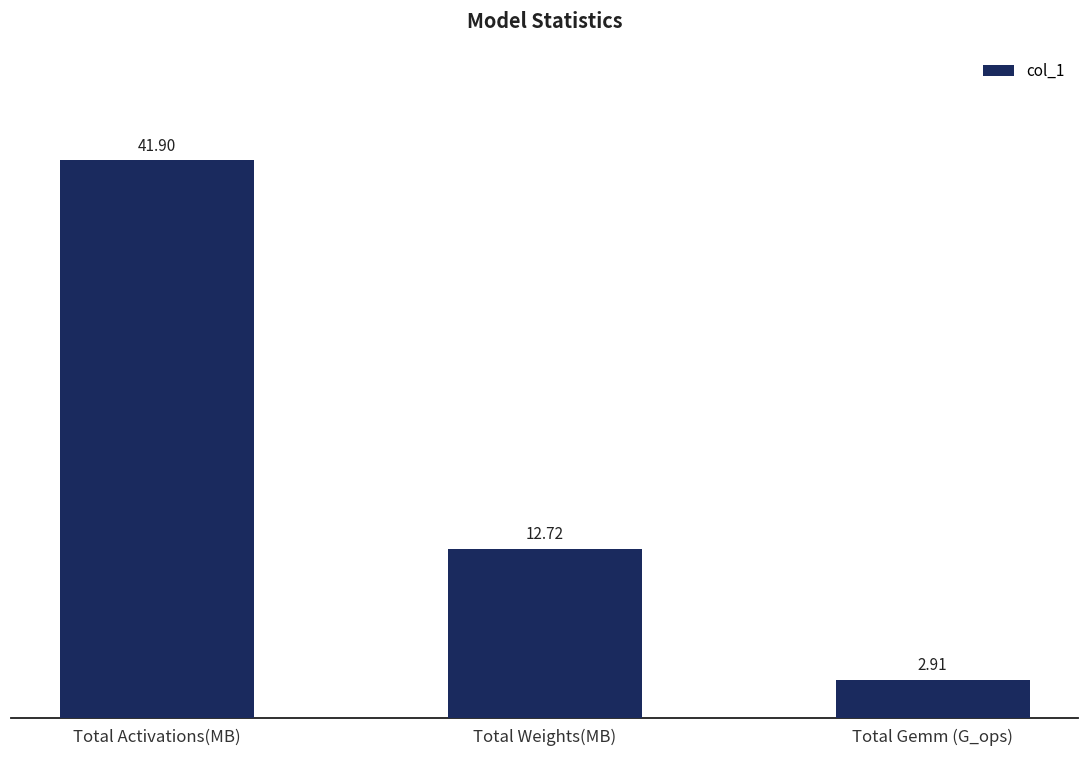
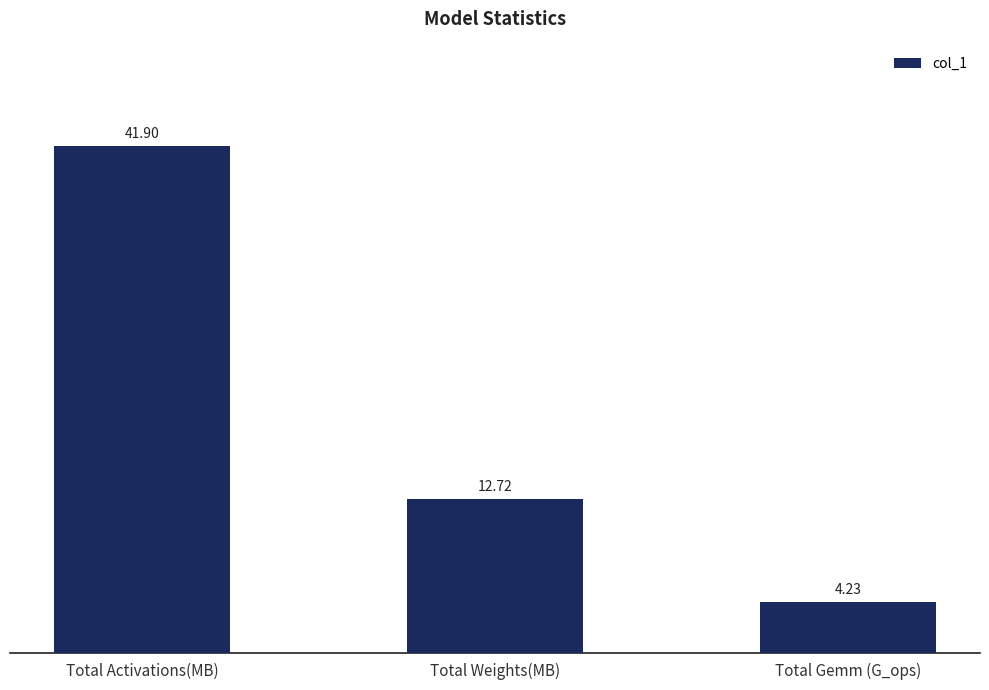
  {
    "Total Activations(MB)": 41.90,
    "Total Weights(MB)": 12.72,
-   "Total Gemm (G_ops)": 2.91
+   "Total Gemm (G_ops)": 4.23
  }
